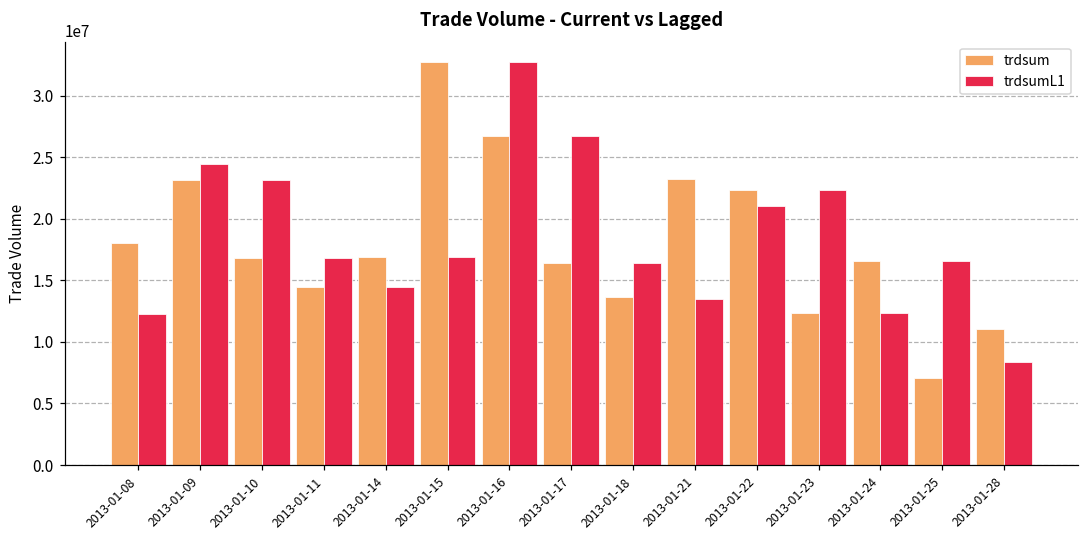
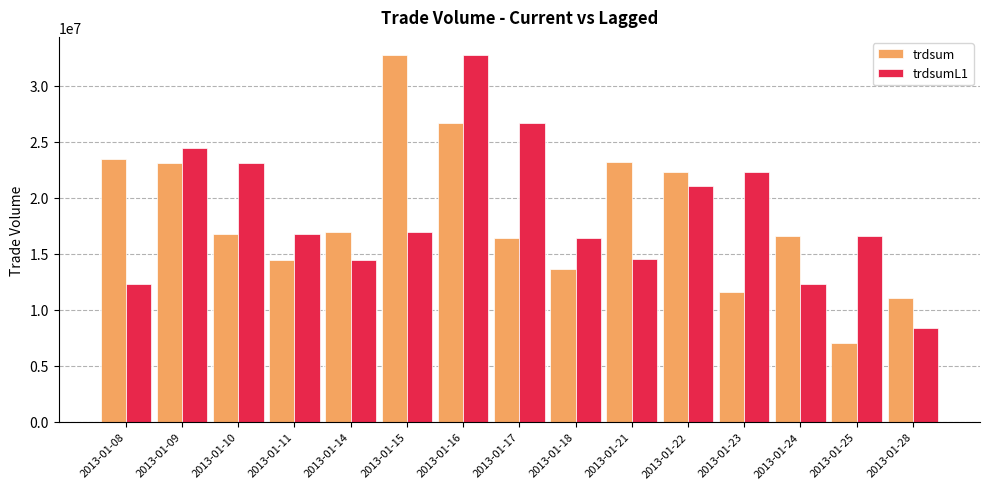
  {
    "trdsum": {
-     "2013-01-08": 18000000,
+     "2013-01-08": 23500000,
      "2013-01-09": 23200000,
      "2013-01-10": 16800000,
      "2013-01-11": 14400000,
      "2013-01-14": 16900000,
      "2013-01-15": 32700000,
      "2013-01-16": 26700000,
      "2013-01-17": 16400000,
      "2013-01-18": 13700000,
      "2013-01-21": 23200000,
      "2013-01-22": 22300000,
-     "2013-01-23": 12300000,
+     "2013-01-23": 11600000,
      "2013-01-24": 16500000,
      "2013-01-25": 7100000,
      "2013-01-28": 11000000
    },
    "trdsumL1": {
      "2013-01-08": 12300000,
      "2013-01-09": 24400000,
      "2013-01-10": 23200000,
      "2013-01-11": 16800000,
      "2013-01-14": 14400000,
      "2013-01-15": 16900000,
      "2013-01-16": 32700000,
      "2013-01-17": 26700000,
      "2013-01-18": 16400000,
-     "2013-01-21": 13500000,
+     "2013-01-21": 14500000,
      "2013-01-22": 21100000,
      "2013-01-23": 22300000,
      "2013-01-24": 12300000,
      "2013-01-25": 16500000,
      "2013-01-28": 8400000
    }
  }
